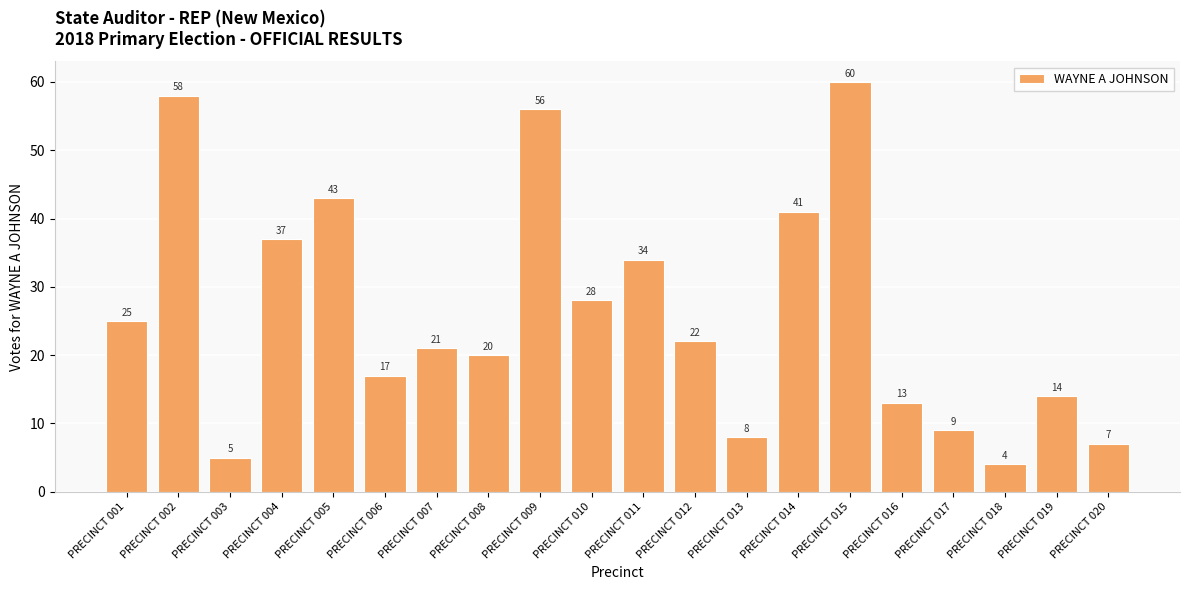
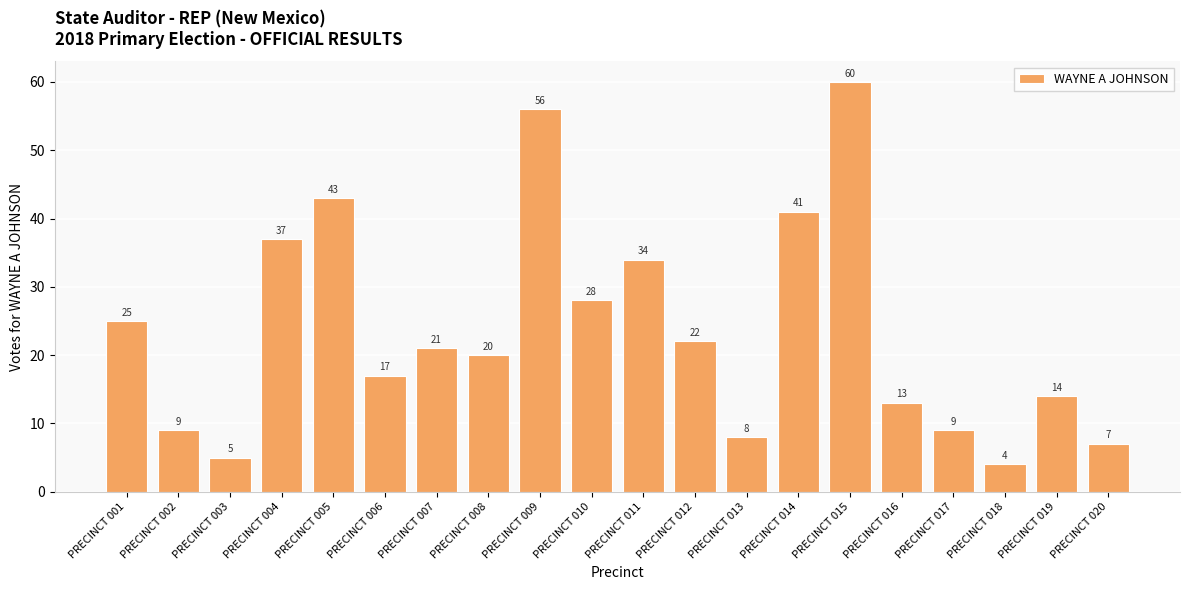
  {
    "PRECINCT 001": 25,
-   "PRECINCT 002": 58,
+   "PRECINCT 002": 9,
    "PRECINCT 003": 5,
    "PRECINCT 004": 37,
    "PRECINCT 005": 43,
    "PRECINCT 006": 17,
    "PRECINCT 007": 21,
    "PRECINCT 008": 20,
    "PRECINCT 009": 56,
    "PRECINCT 010": 28,
    "PRECINCT 011": 34,
    "PRECINCT 012": 22,
    "PRECINCT 013": 8,
    "PRECINCT 014": 41,
    "PRECINCT 015": 60,
    "PRECINCT 016": 13,
    "PRECINCT 017": 9,
    "PRECINCT 018": 4,
    "PRECINCT 019": 14,
    "PRECINCT 020": 7
  }
